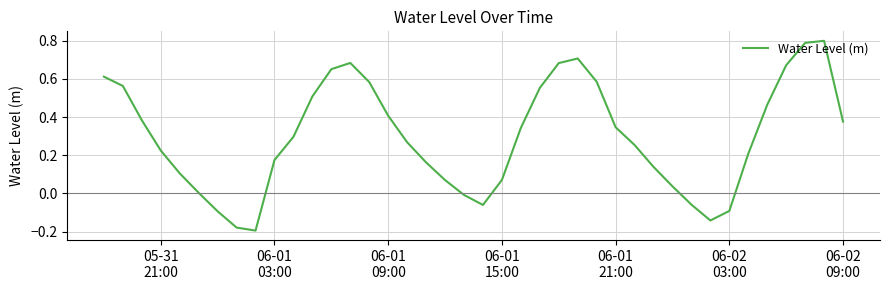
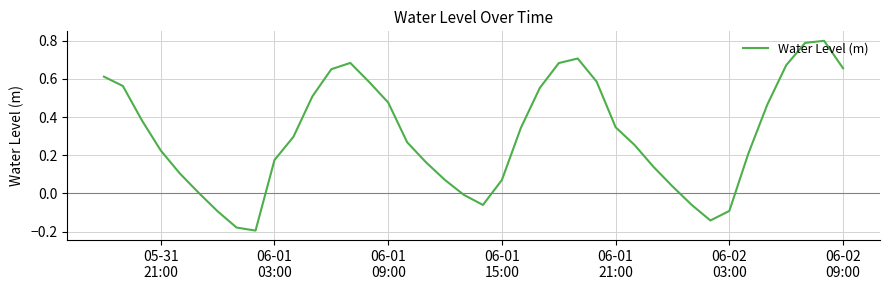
  {
    "05-31 21:00": 0.22,
    "06-01 03:00": 0.18,
-   "06-01 09:00": 0.41,
+   "06-01 09:00": 0.48,
    "06-01 15:00": 0.07,
    "06-01 21:00": 0.35,
    "06-02 03:00": -0.09,
-   "06-02 09:00": 0.38
+   "06-02 09:00": 0.66
  }
